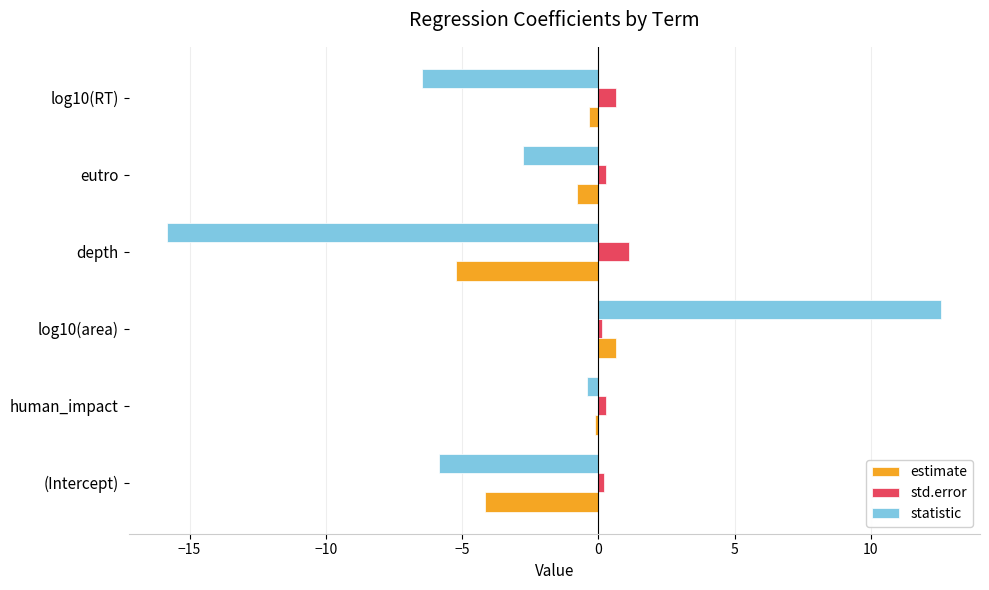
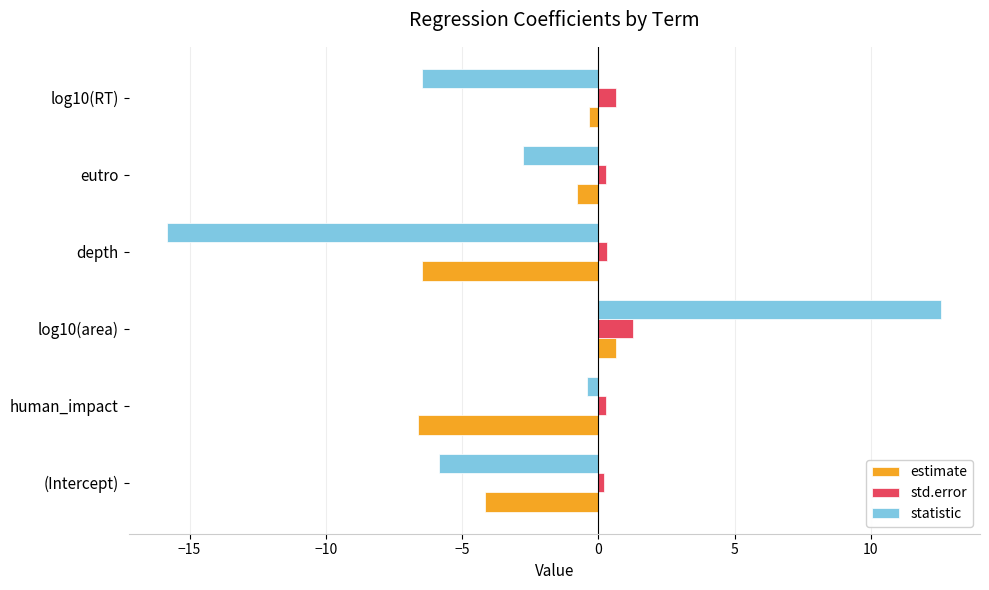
  {
    "estimate": {
      "log10(RT)": -0.4,
      "eutro": -0.8,
-     "depth": -5.2,
+     "depth": -6.5,
      "log10(area)": 0.6,
-     "human_impact": -0.1,
+     "human_impact": -6.6,
      "(Intercept)": -4.2
    },
    "std.error": {
      "log10(RT)": 0.6,
      "eutro": 0.3,
-     "depth": 1.1,
-     "log10(area)": 0.1,
+     "depth": 0.3,
+     "log10(area)": 1.3,
      "human_impact": 0.3,
      "(Intercept)": 0.2
    },
    "statistic": {
      "log10(RT)": -6.5,
      "eutro": -2.8,
      "depth": -15.8,
      "log10(area)": 12.6,
      "human_impact": -0.4,
      "(Intercept)": -5.8
    }
  }
